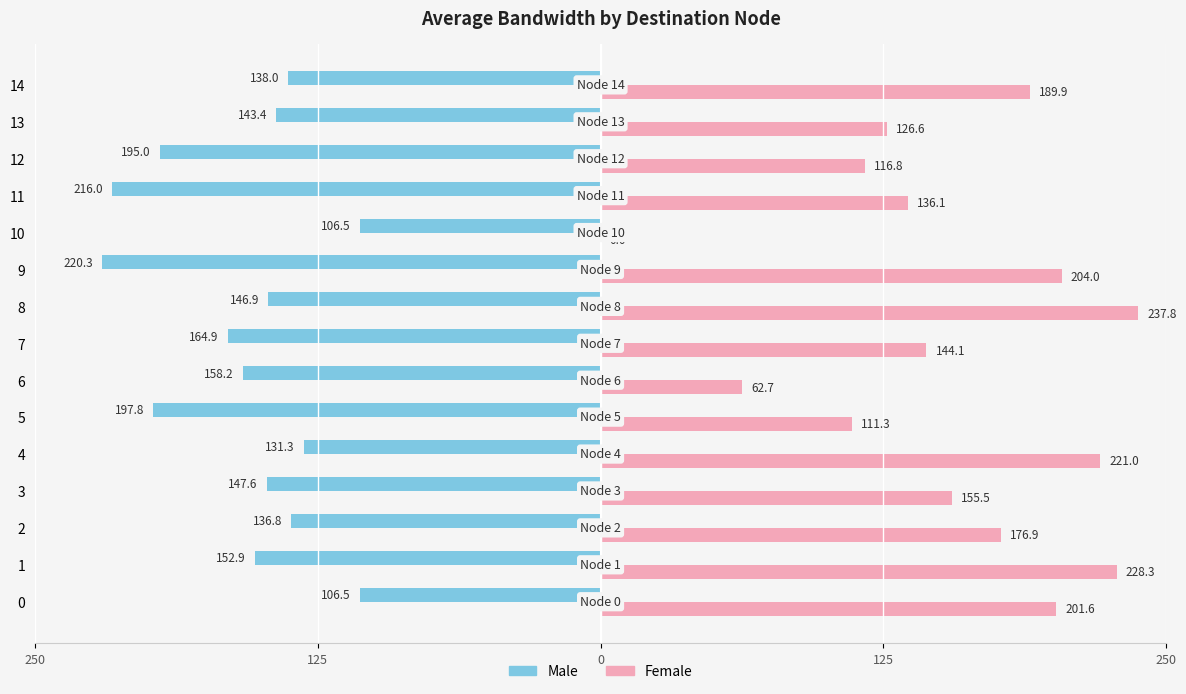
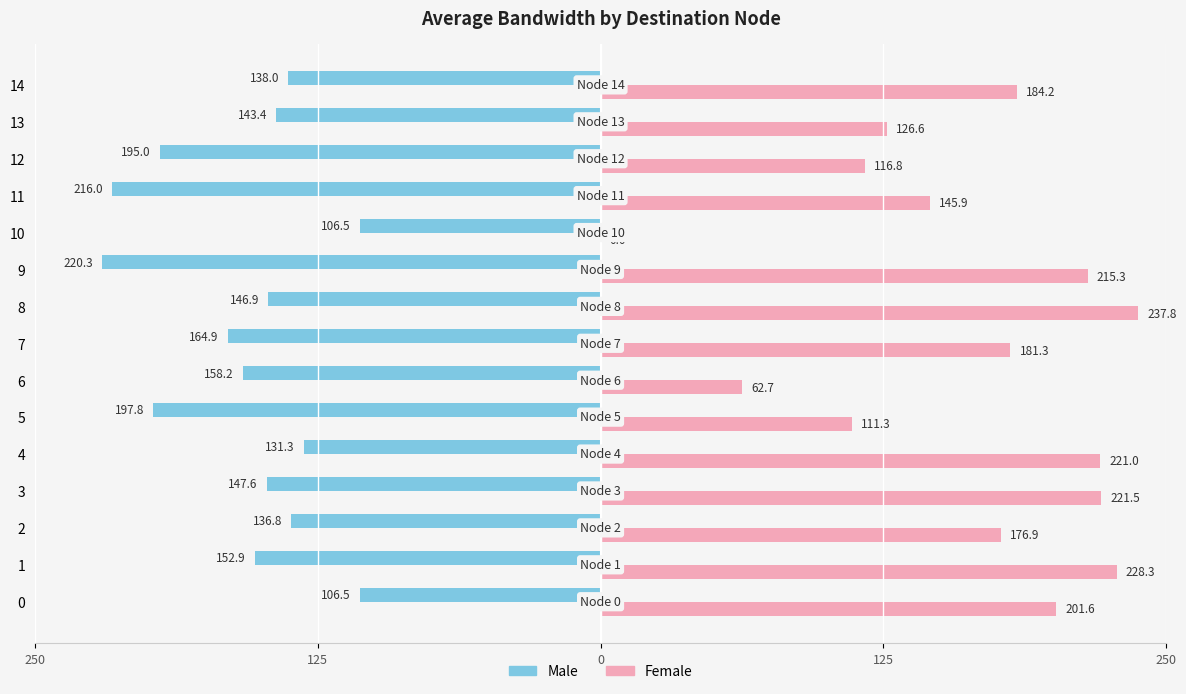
  {
    "Female": {
-     "14": 189.9,
+     "14": 184.2,
      "13": 126.6,
      "12": 116.8,
-     "11": 136.1,
-     "9": 204.0,
+     "11": 145.9,
+     "9": 215.3,
      "8": 237.8,
-     "7": 144.1,
+     "7": 181.3,
      "6": 62.7,
      "5": 111.3,
      "4": 221.0,
-     "3": 155.5,
+     "3": 221.5,
      "2": 176.9,
      "1": 228.3,
      "0": 201.6
    }
  }
